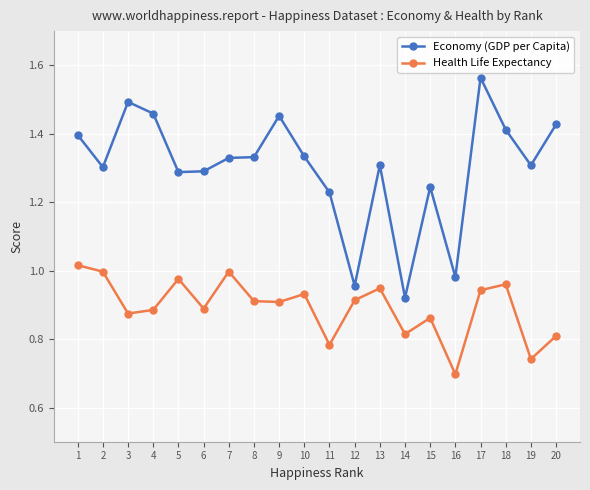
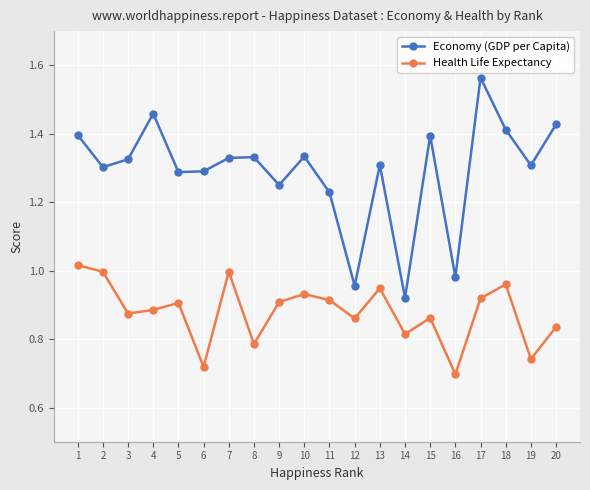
  {
    "Economy (GDP per Capita)": {
      "1": 1.40,
      "2": 1.30,
-     "3": 1.49,
+     "3": 1.33,
      "4": 1.46,
      "5": 1.29,
      "6": 1.29,
      "7": 1.33,
      "8": 1.33,
-     "9": 1.45,
+     "9": 1.25,
      "10": 1.33,
      "11": 1.23,
      "12": 0.96,
      "13": 1.31,
      "14": 0.92,
-     "15": 1.24,
+     "15": 1.39,
      "16": 0.98,
      "17": 1.56,
      "18": 1.41,
      "19": 1.31,
      "20": 1.43
    },
    "Health Life Expectancy": {
      "1": 1.02,
      "2": 1.00,
      "3": 0.87,
      "4": 0.89,
-     "5": 0.98,
-     "6": 0.89,
+     "5": 0.91,
+     "6": 0.72,
      "7": 1.00,
-     "8": 0.91,
+     "8": 0.79,
      "9": 0.91,
      "10": 0.93,
-     "11": 0.78,
-     "12": 0.91,
+     "11": 0.91,
+     "12": 0.86,
      "13": 0.95,
      "14": 0.81,
      "15": 0.86,
      "16": 0.70,
-     "17": 0.94,
+     "17": 0.92,
      "18": 0.96,
      "19": 0.74,
-     "20": 0.81
+     "20": 0.84
    }
  }
